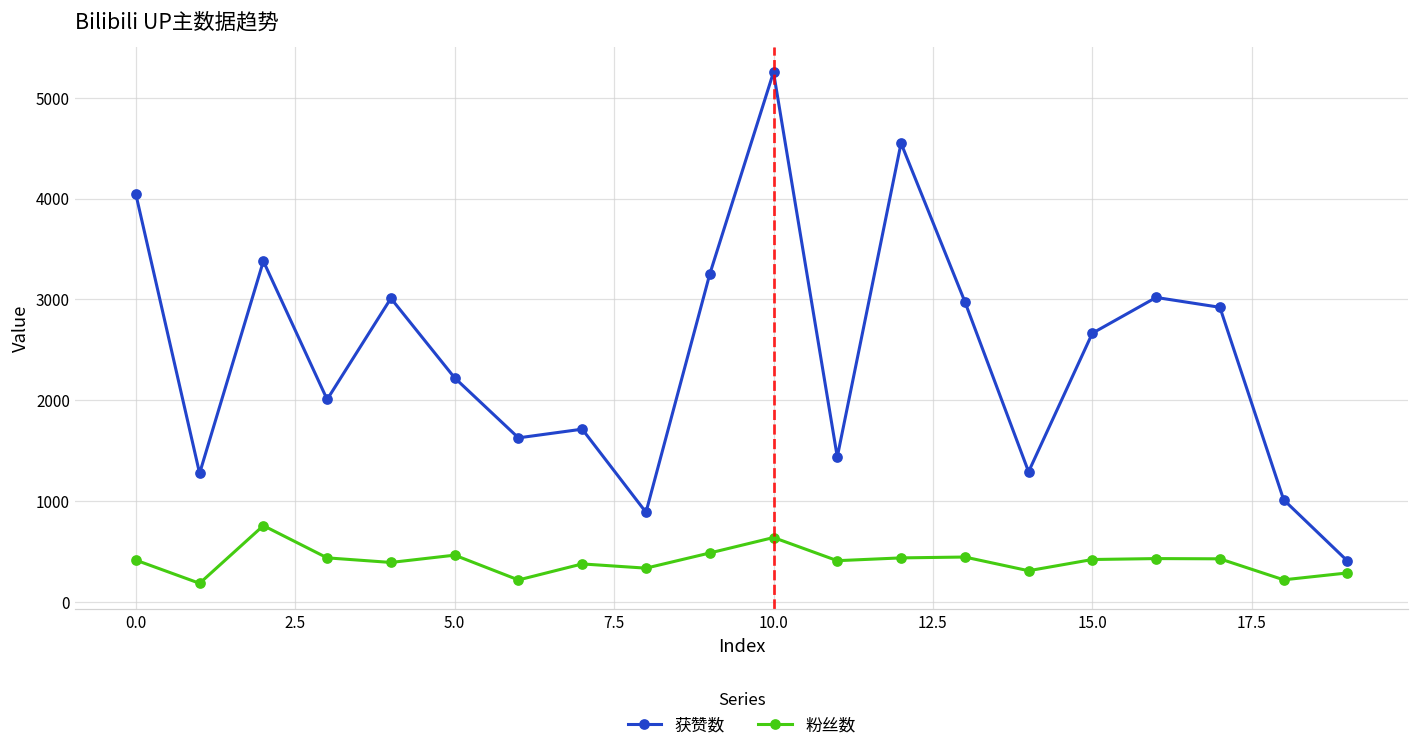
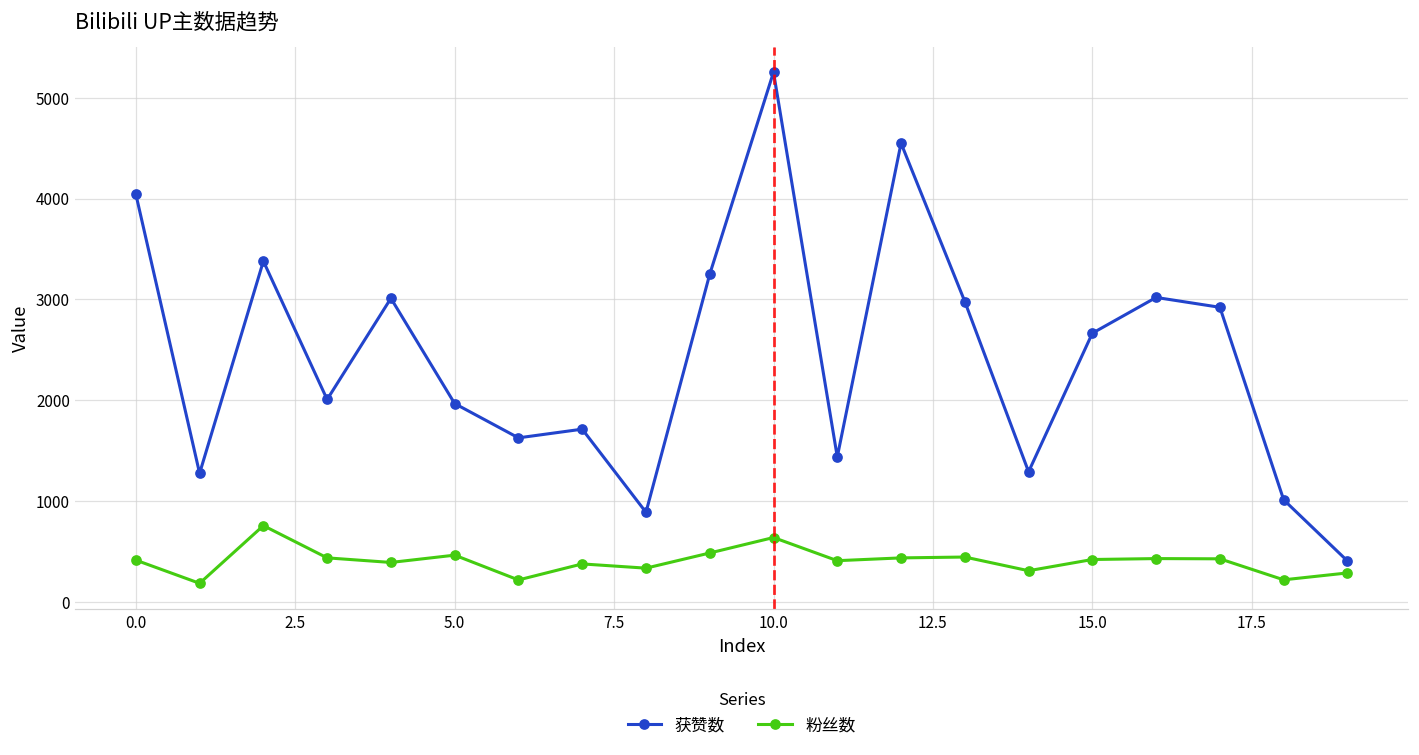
  {
    "获赞数": {
      "0.0": 4000,
-     "5.0": 2200,
+     "5.0": 2000,
      "10.0": 5300,
      "15.0": 2700
    },
    "粉丝数": {
      "0.0": 400,
      "5.0": 500,
      "10.0": 600,
      "15.0": 400
    }
  }
